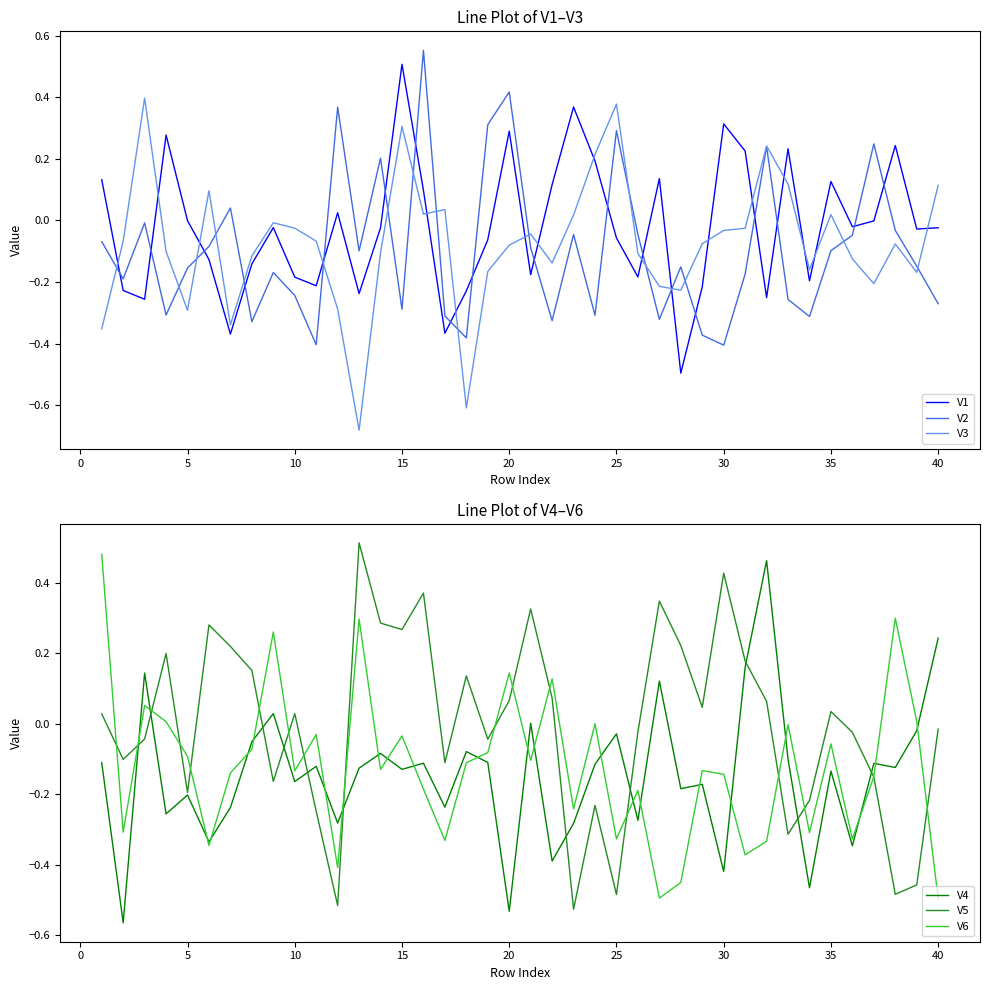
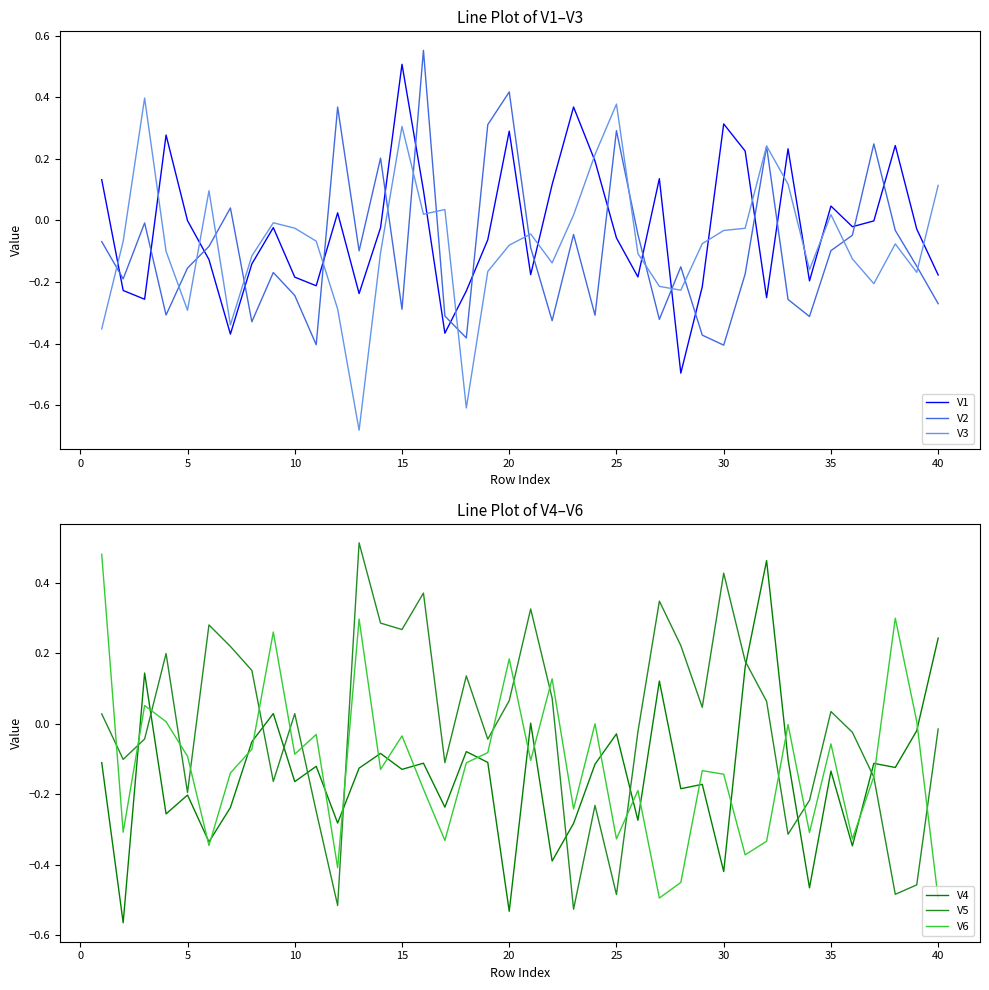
  {
    "Line Plot of V1–V3": {
      "V1": {
        "5": 0.00,
        "10": -0.18,
        "15": 0.51,
        "20": 0.29,
        "25": -0.06,
        "30": 0.31,
-       "35": 0.13,
-       "40": -0.02
+       "35": 0.05,
+       "40": -0.18
      }
    },
    "Line Plot of V4–V6": {
      "V6": {
        "5": -0.09,
-       "10": -0.13,
+       "10": -0.09,
        "15": -0.03,
-       "20": 0.14,
+       "20": 0.18,
        "25": -0.33,
        "30": -0.14,
        "35": -0.06
      }
    }
  }
